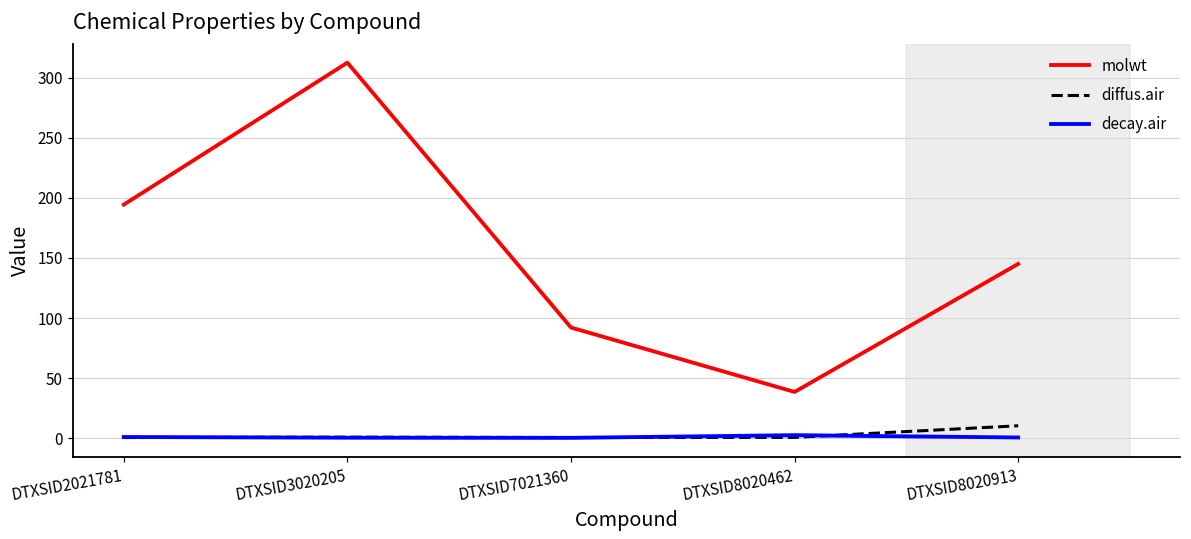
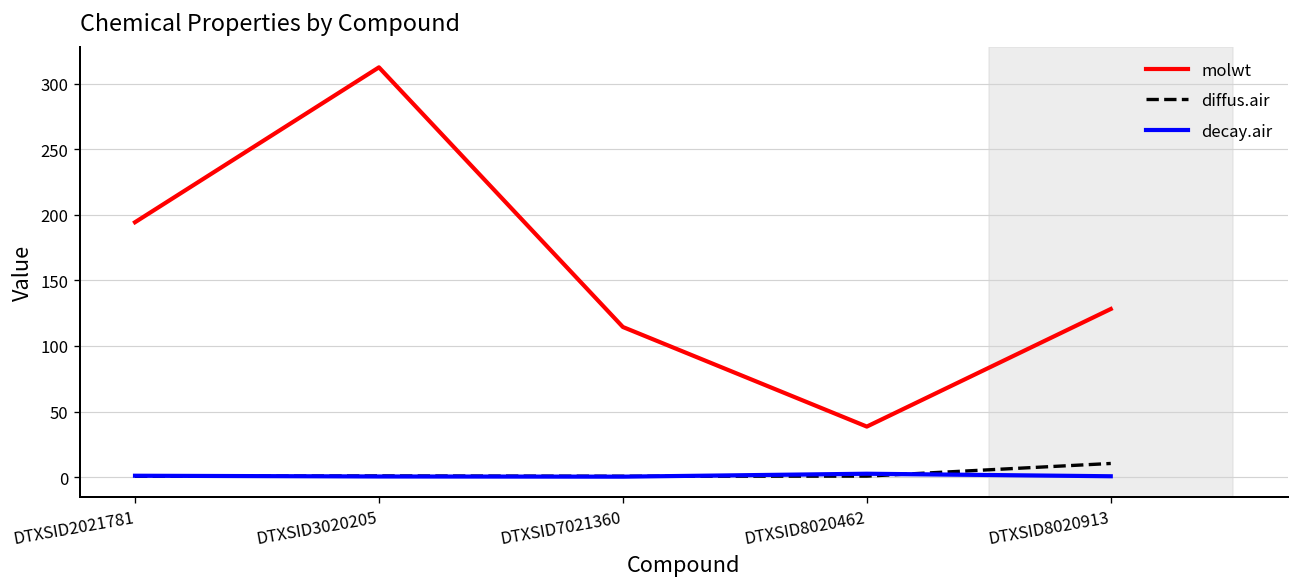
  {
    "molwt": {
      "DTXSID2021781": 194,
      "DTXSID3020205": 312,
-     "DTXSID7021360": 92,
+     "DTXSID7021360": 114,
      "DTXSID8020462": 39,
-     "DTXSID8020913": 145
+     "DTXSID8020913": 128
    },
    "diffus.air": {
      "DTXSID8020913": 10
    }
  }
